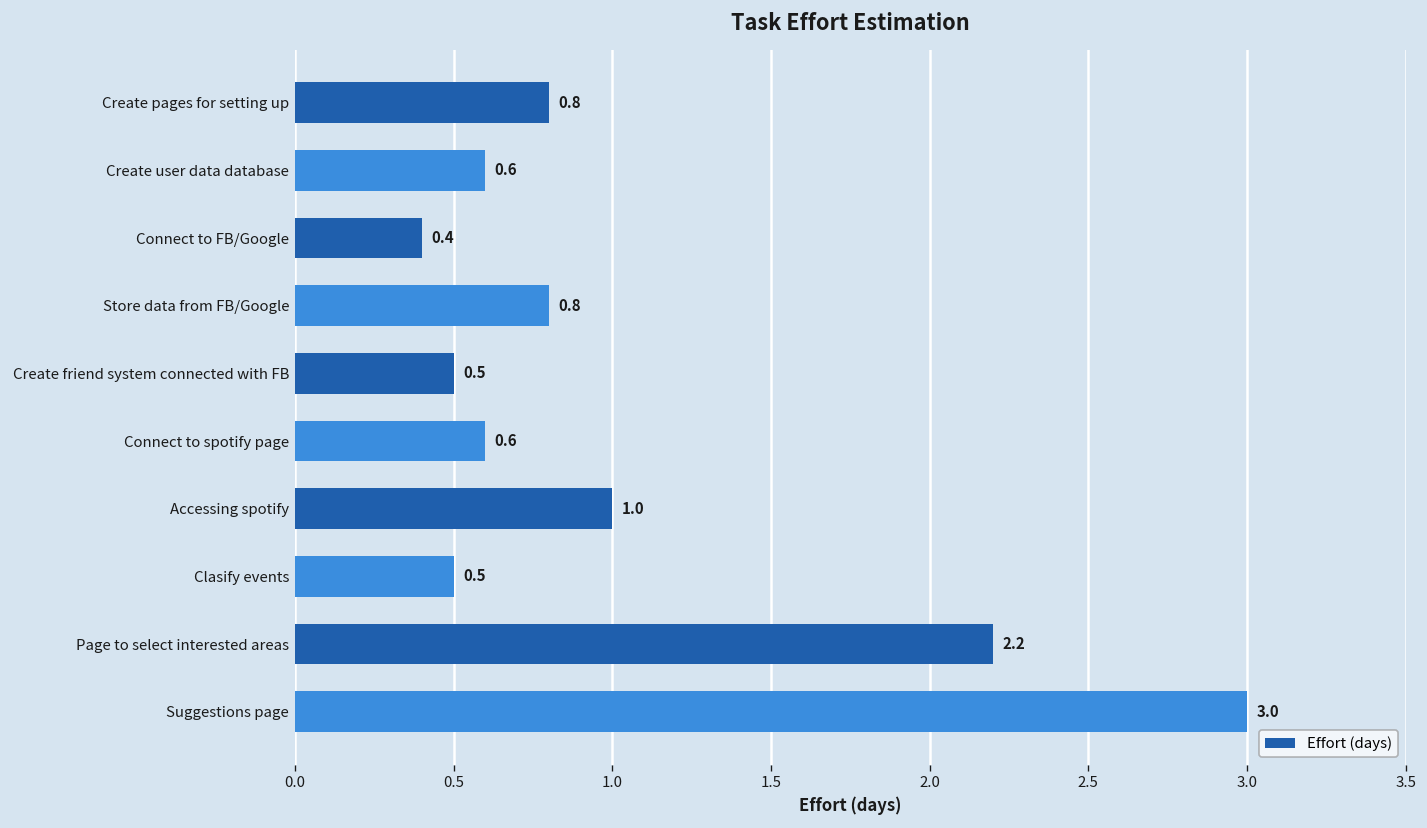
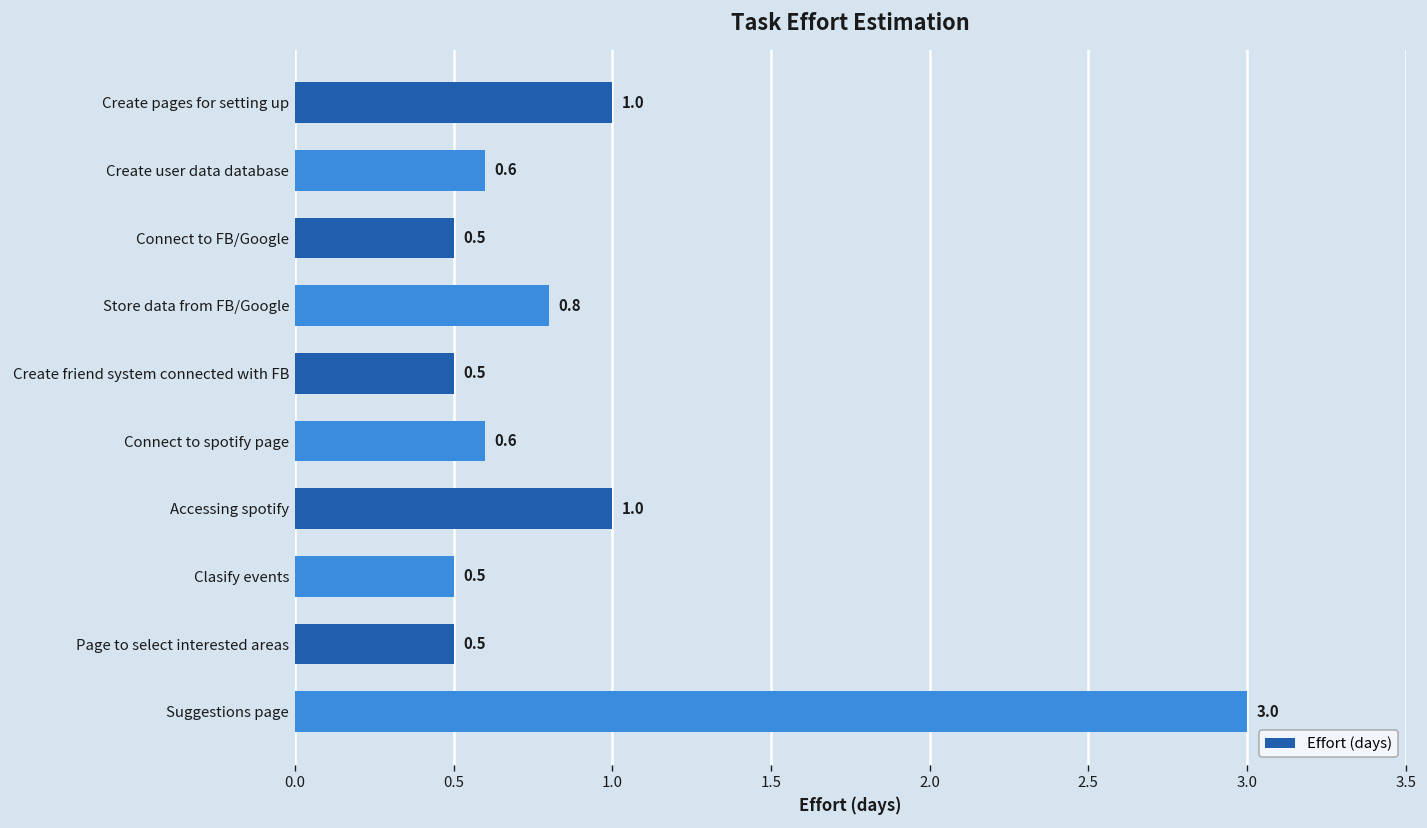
  {
-   "Create pages for setting up": 0.8,
+   "Create pages for setting up": 1.0,
    "Create user data database": 0.6,
-   "Connect to FB/Google": 0.4,
+   "Connect to FB/Google": 0.5,
    "Store data from FB/Google": 0.8,
    "Create friend system connected with FB": 0.5,
    "Connect to spotify page": 0.6,
    "Accessing spotify": 1.0,
    "Clasify events": 0.5,
-   "Page to select interested areas": 2.2,
+   "Page to select interested areas": 0.5,
    "Suggestions page": 3.0
  }
